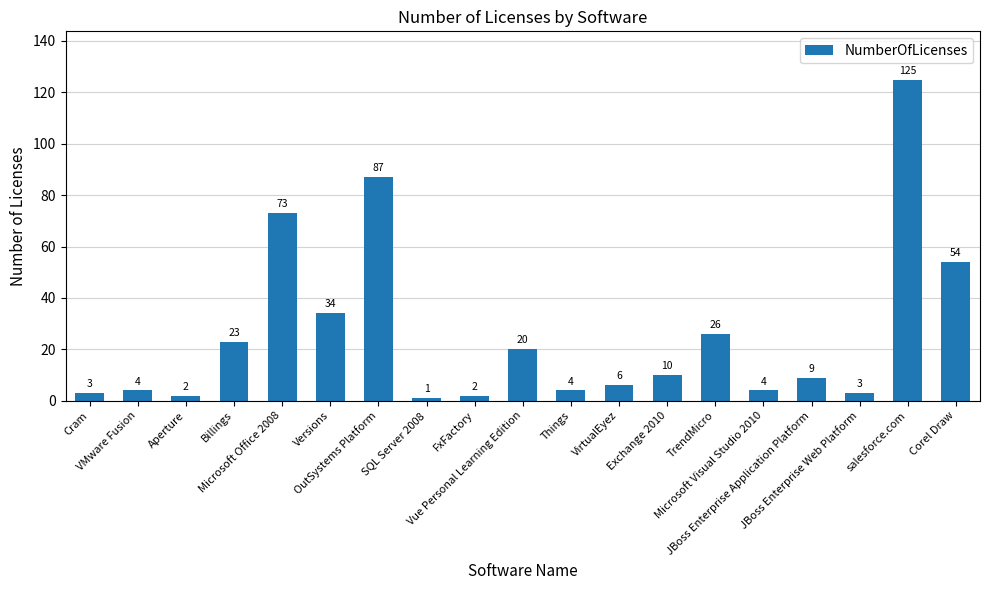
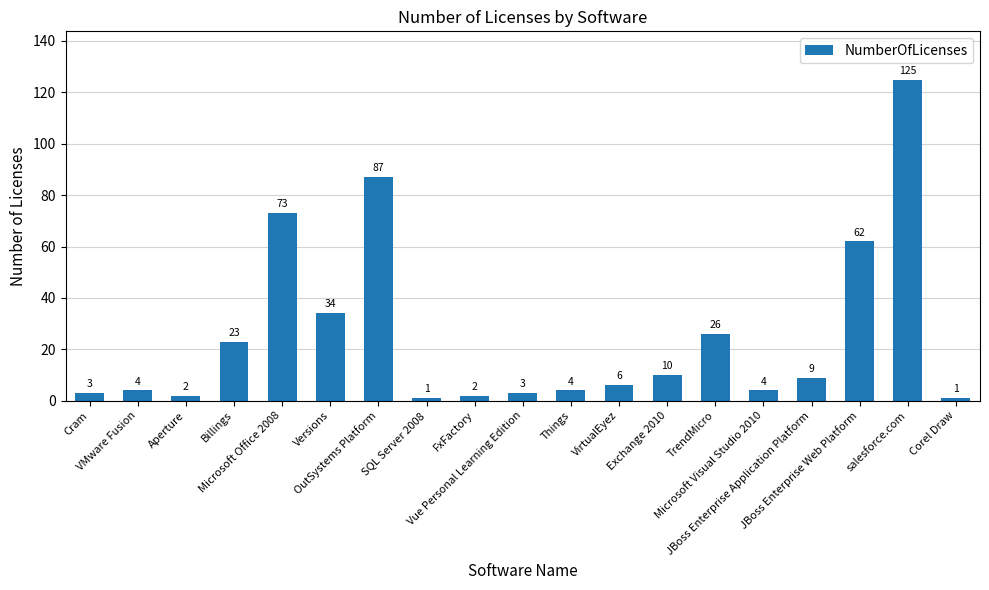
  {
    "Cram": 3,
    "VMware Fusion": 4,
    "Aperture": 2,
    "Billings": 23,
    "Microsoft Office 2008": 73,
    "Versions": 34,
    "OutSystems Platform": 87,
    "SQL Server 2008": 1,
    "FxFactory": 2,
-   "Vue Personal Learning Edition": 20,
+   "Vue Personal Learning Edition": 3,
    "Things": 4,
    "VirtualEyez": 6,
    "Exchange 2010": 10,
    "TrendMicro": 26,
    "Microsoft Visual Studio 2010": 4,
    "JBoss Enterprise Application Platform": 9,
-   "JBoss Enterprise Web Platform": 3,
+   "JBoss Enterprise Web Platform": 62,
    "salesforce.com": 125,
-   "Corel Draw": 54
+   "Corel Draw": 1
  }
